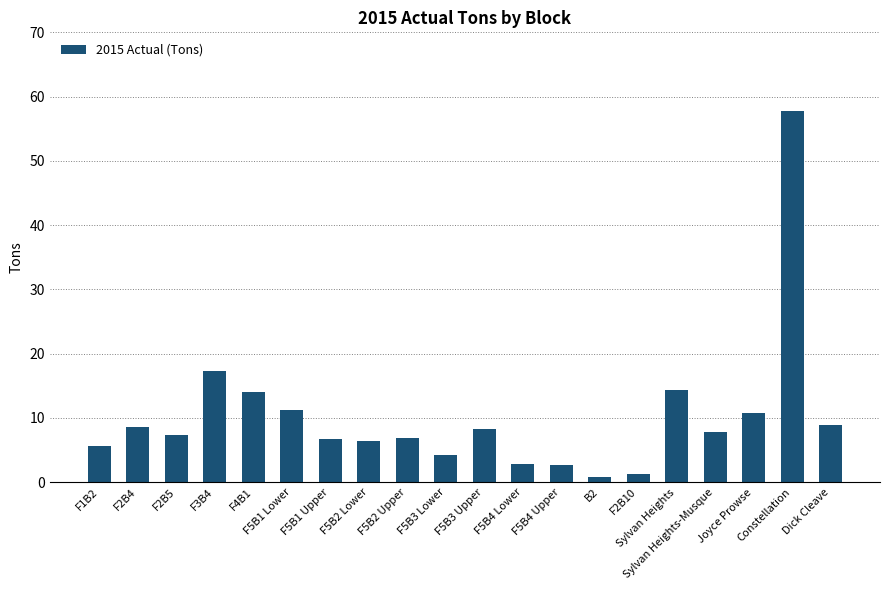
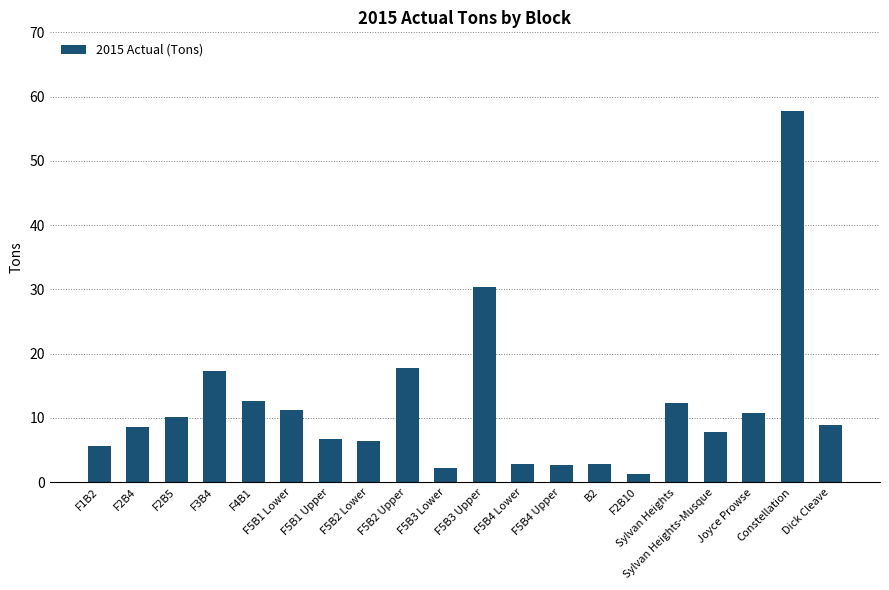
  {
    "F1B2": 6,
    "F2B4": 9,
-   "F2B5": 7,
+   "F2B5": 10,
    "F3B4": 17,
-   "F4B1": 14,
+   "F4B1": 13,
    "F5B1 Lower": 11,
    "F5B1 Upper": 7,
    "F5B2 Lower": 6,
-   "F5B2 Upper": 7,
-   "F5B3 Lower": 4,
-   "F5B3 Upper": 8,
+   "F5B2 Upper": 18,
+   "F5B3 Lower": 2,
+   "F5B3 Upper": 30,
    "F5B4 Lower": 3,
    "F5B4 Upper": 3,
-   "B2": 1,
+   "B2": 3,
    "F2B10": 1,
-   "Sylvan Heights": 14,
+   "Sylvan Heights": 12,
    "Sylvan Heights-Musque": 8,
    "Joyce Prowse": 11,
    "Constellation": 58,
    "Dick Cleave": 9
  }
